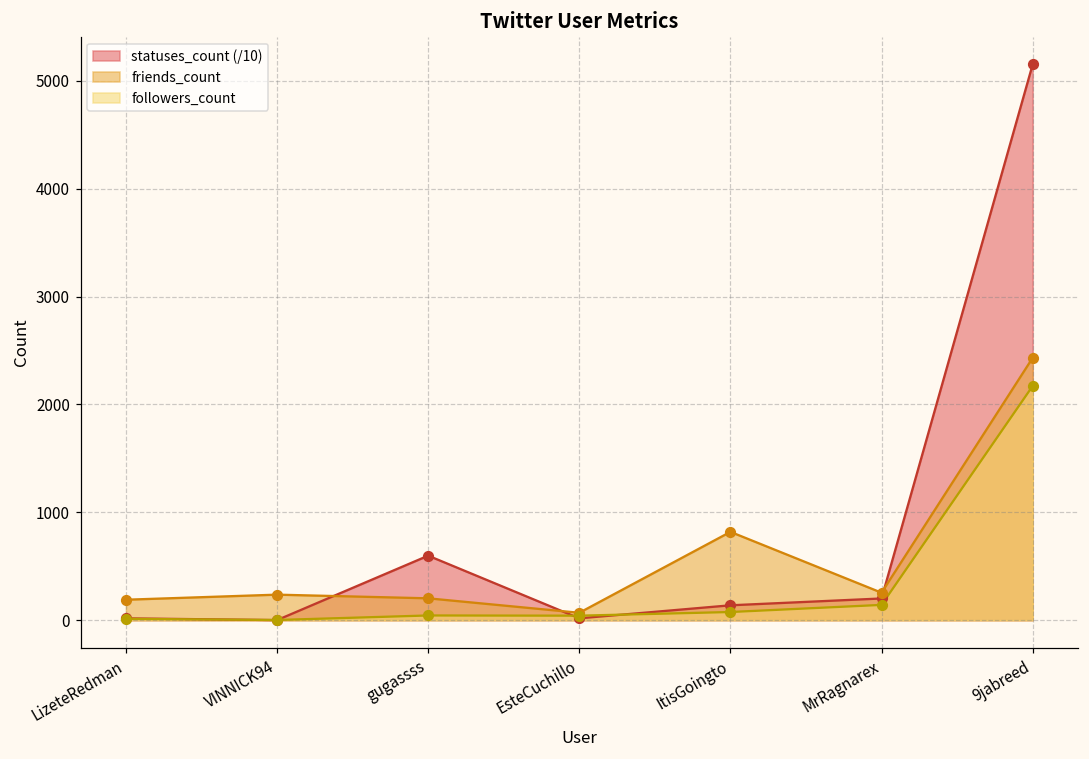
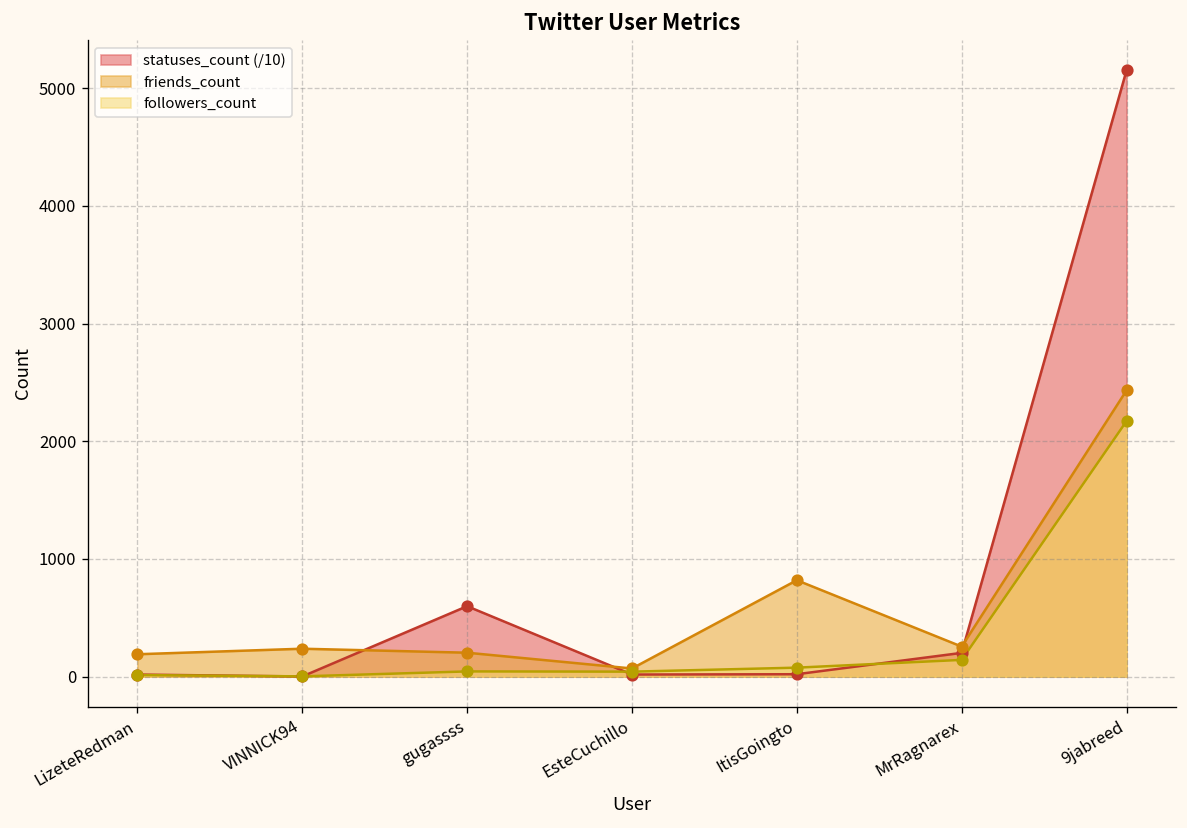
  {
    "statuses_count (/10)": {
      "gugassss": 600,
-     "ItisGoingto": 100,
+     "ItisGoingto": 0,
      "MrRagnarex": 200,
      "9jabreed": 5200
    }
  }
